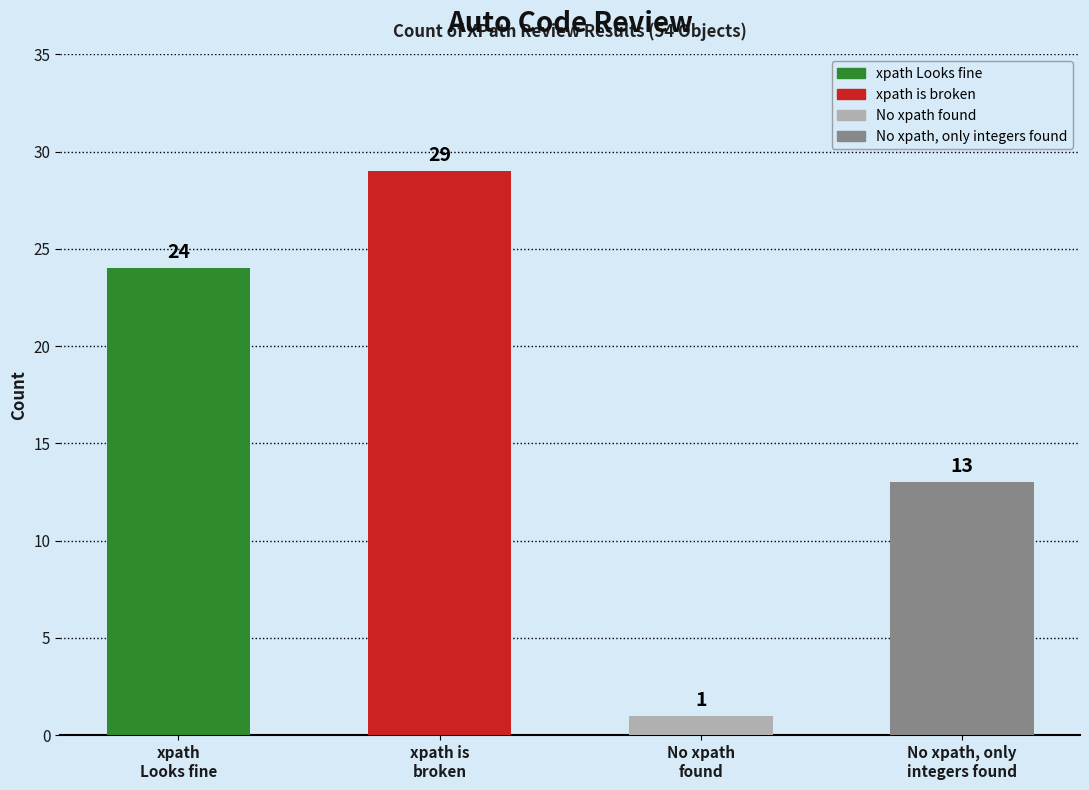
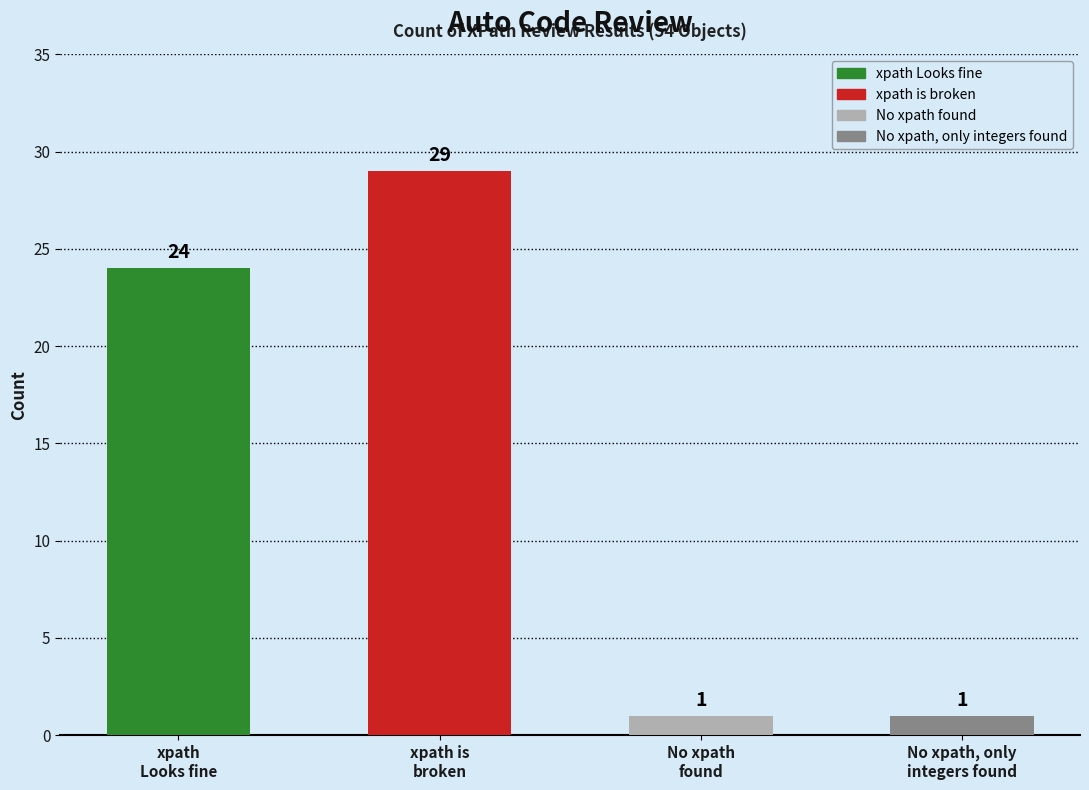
  {
    "xpath Looks fine": 24,
    "xpath is broken": 29,
    "No xpath found": 1,
-   "No xpath, only integers found": 13
+   "No xpath, only integers found": 1
  }
